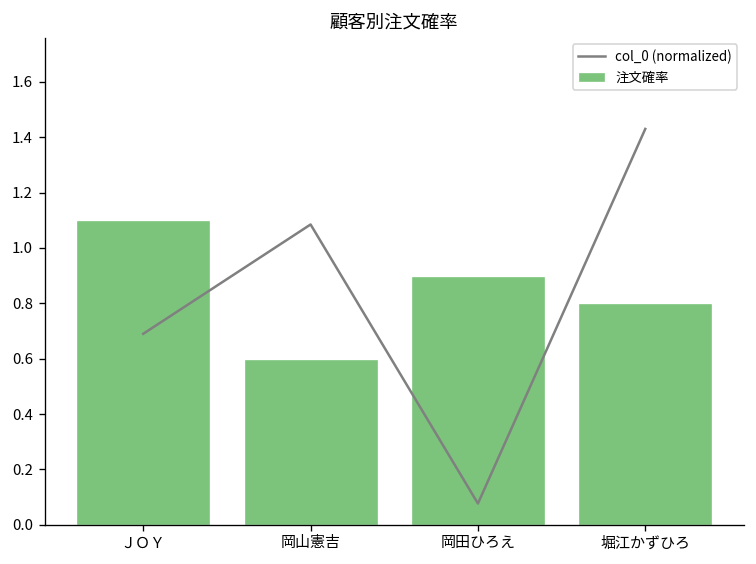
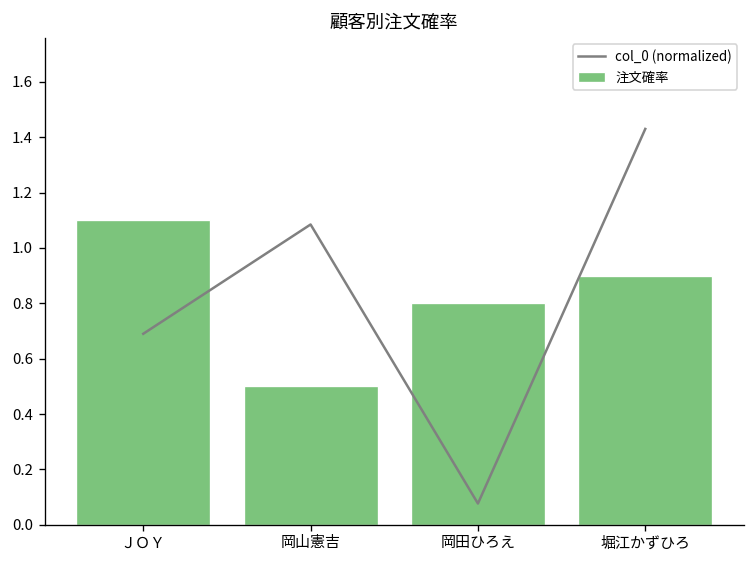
  {
    "col_0 (normalized)": {
      "ＪＯＹ": 0.7,
      "岡山憲吉": 1.08,
      "岡田ひろえ": 0.08,
      "堀江かずひろ": 1.43
    },
    "注文確率": {
      "ＪＯＹ": 1.1,
-     "岡山憲吉": 0.6,
-     "岡田ひろえ": 0.9,
-     "堀江かずひろ": 0.8
+     "岡山憲吉": 0.5,
+     "岡田ひろえ": 0.8,
+     "堀江かずひろ": 0.9
    }
  }
